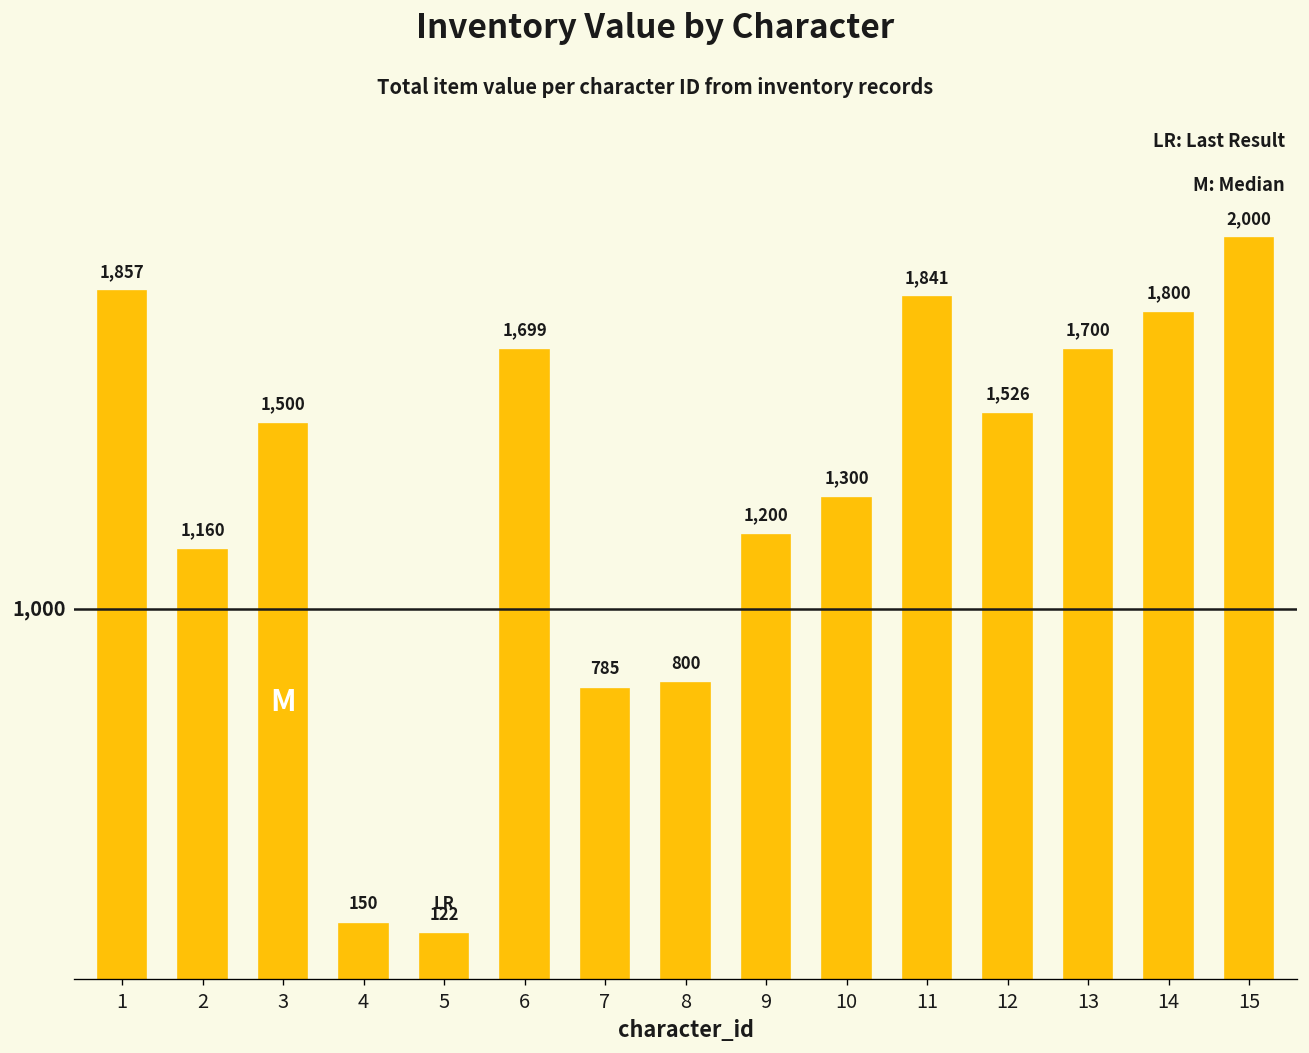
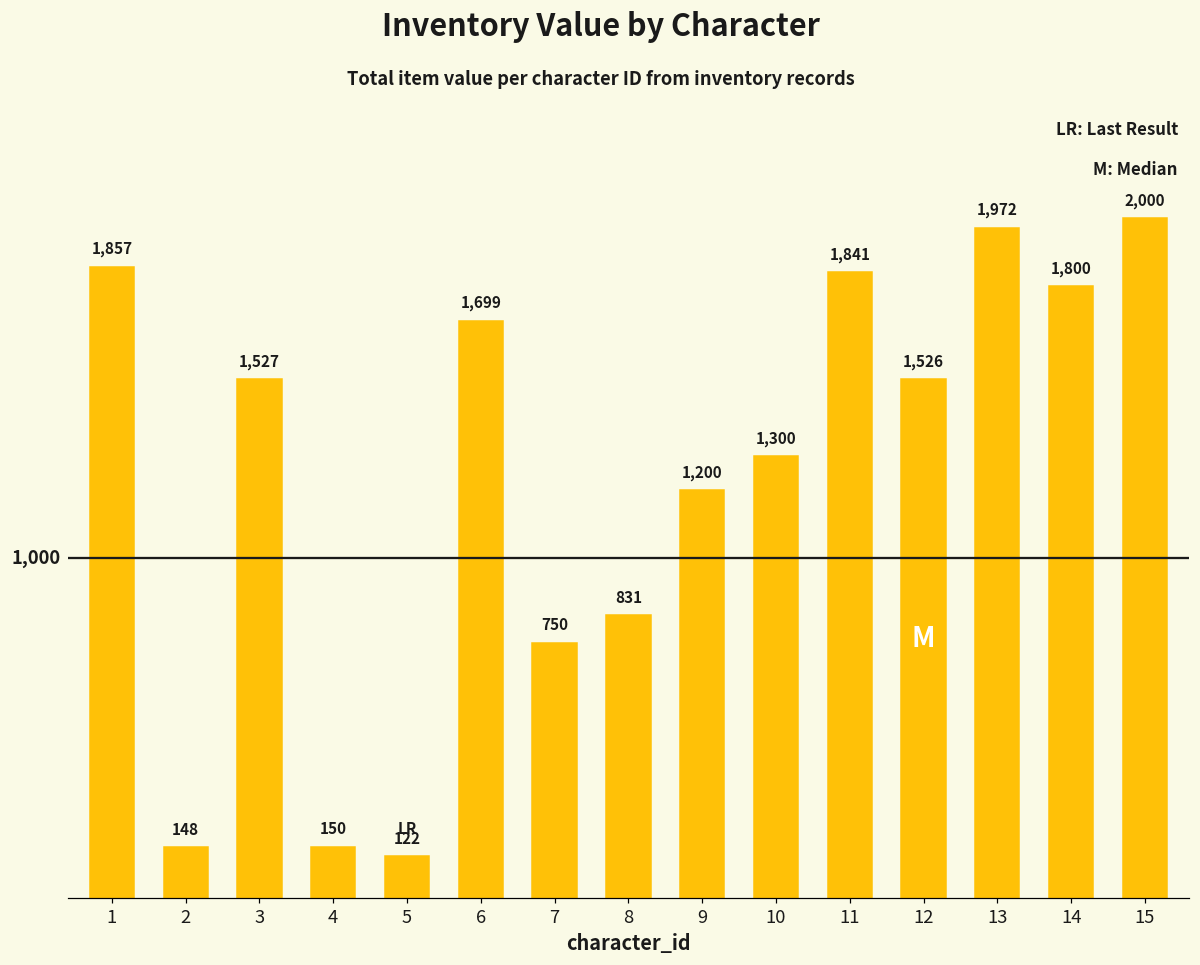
  {
    "1": "1,857",
-   "2": "1,160",
-   "3": "1,500",
+   "2": "148",
+   "3": "1,527",
    "4": "150",
    "6": "1,699",
-   "7": "785",
-   "8": "800",
+   "7": "750",
+   "8": "831",
    "9": "1,200",
    "10": "1,300",
    "11": "1,841",
    "12": "1,526",
-   "13": "1,700",
+   "13": "1,972",
    "14": "1,800",
    "15": "2,000"
  }
